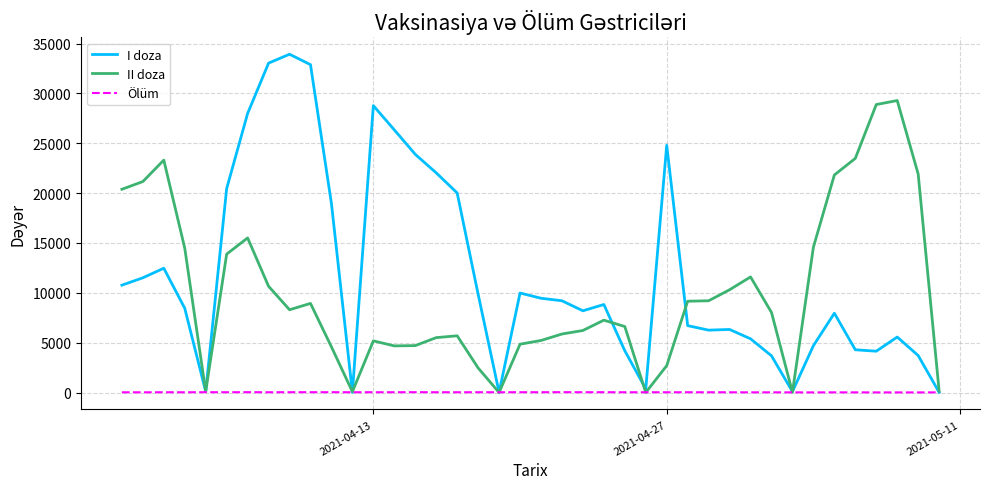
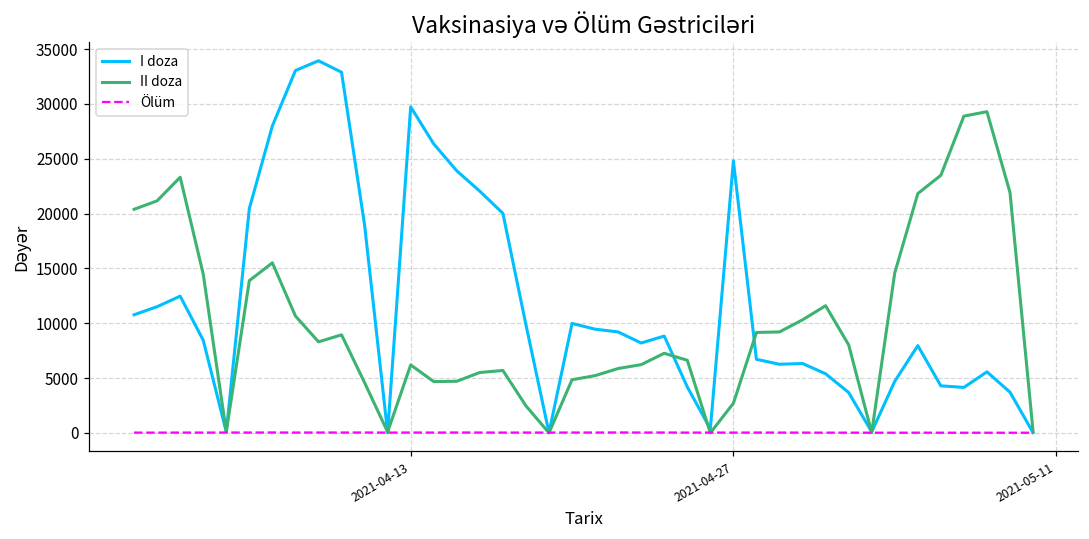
  {
    "I doza": {
-     "2021-04-13": 29000,
+     "2021-04-13": 30000,
      "2021-04-27": 25000
    },
    "II doza": {
-     "2021-04-13": 5000,
+     "2021-04-13": 6000,
      "2021-04-27": 3000
    },
    "Ölüm": {
      "2021-04-13": 0,
      "2021-04-27": 0
    }
  }
